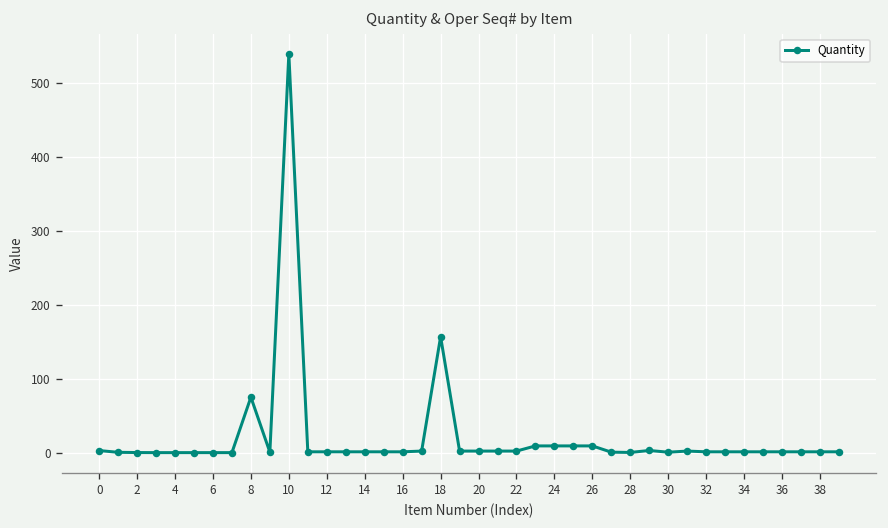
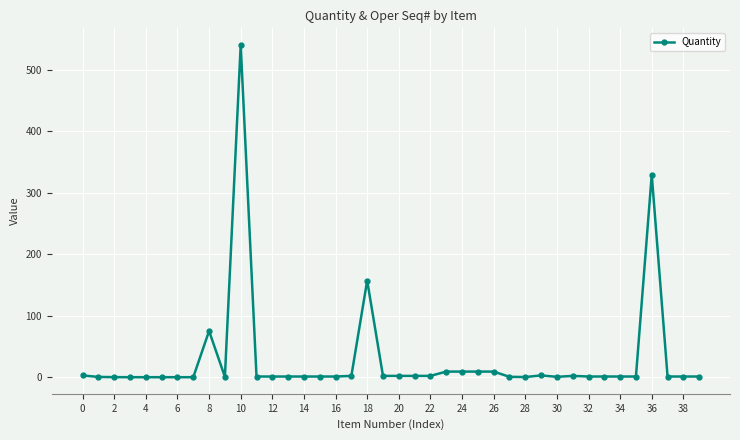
  {
    "0": 0,
    "2": 0,
    "4": 0,
    "6": 0,
    "8": 80,
    "10": 540,
    "12": 0,
    "14": 0,
    "16": 0,
    "18": 160,
    "20": 0,
    "22": 0,
    "24": 10,
    "26": 10,
    "28": 0,
    "30": 0,
    "32": 0,
    "34": 0,
-   "36": 0,
+   "36": 330,
    "38": 0
  }
